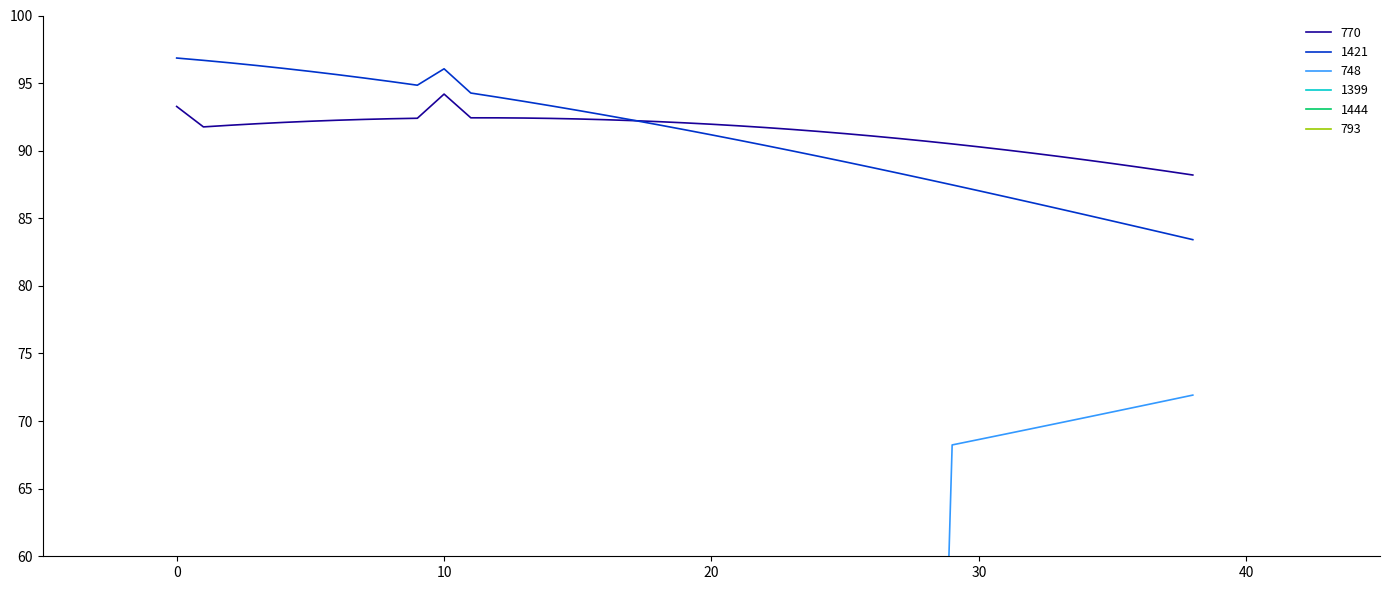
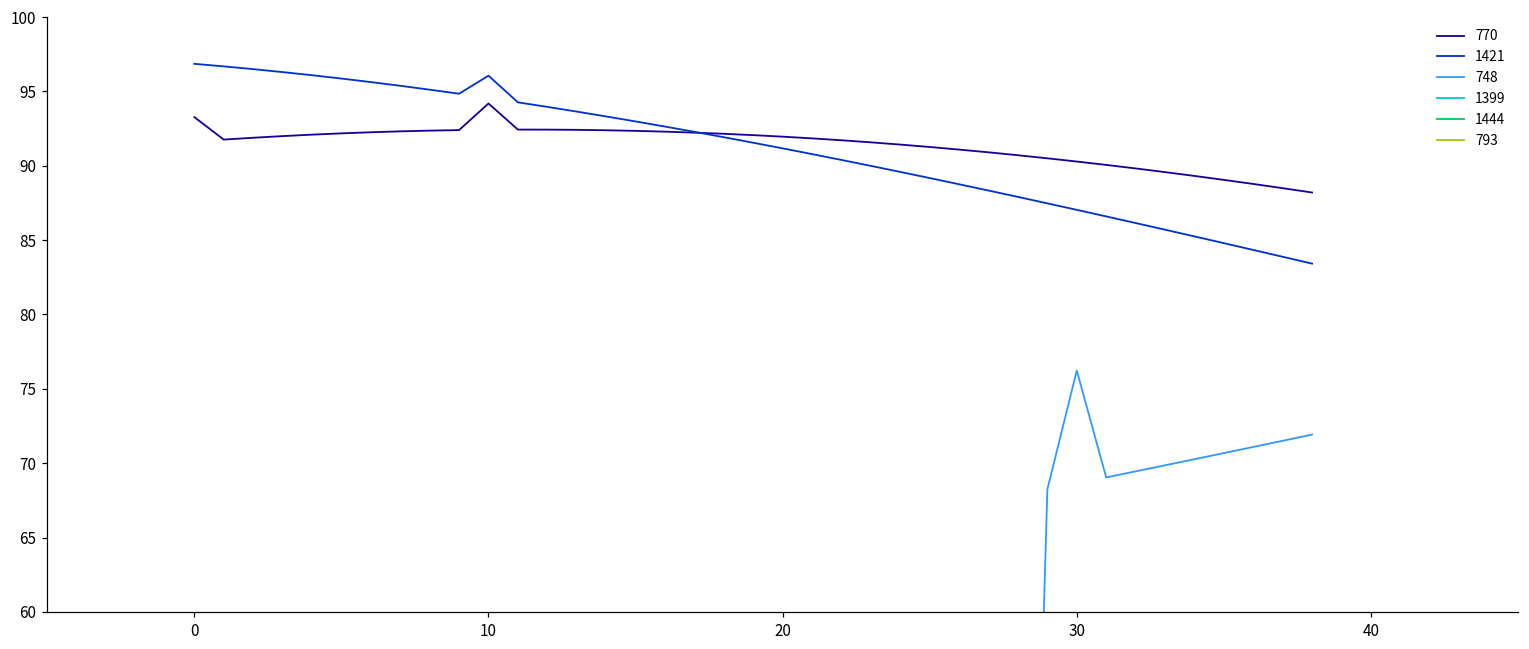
  {
    "770": {
      "0": 93.3,
      "10": 94.2,
      "20": 92.0,
      "30": 90.3
    },
    "1421": {
      "0": 96.9,
      "10": 96.1,
      "20": 91.2,
      "30": 87.0
    },
    "748": {
-     "30": 68.6
+     "30": 76.2
    }
  }
